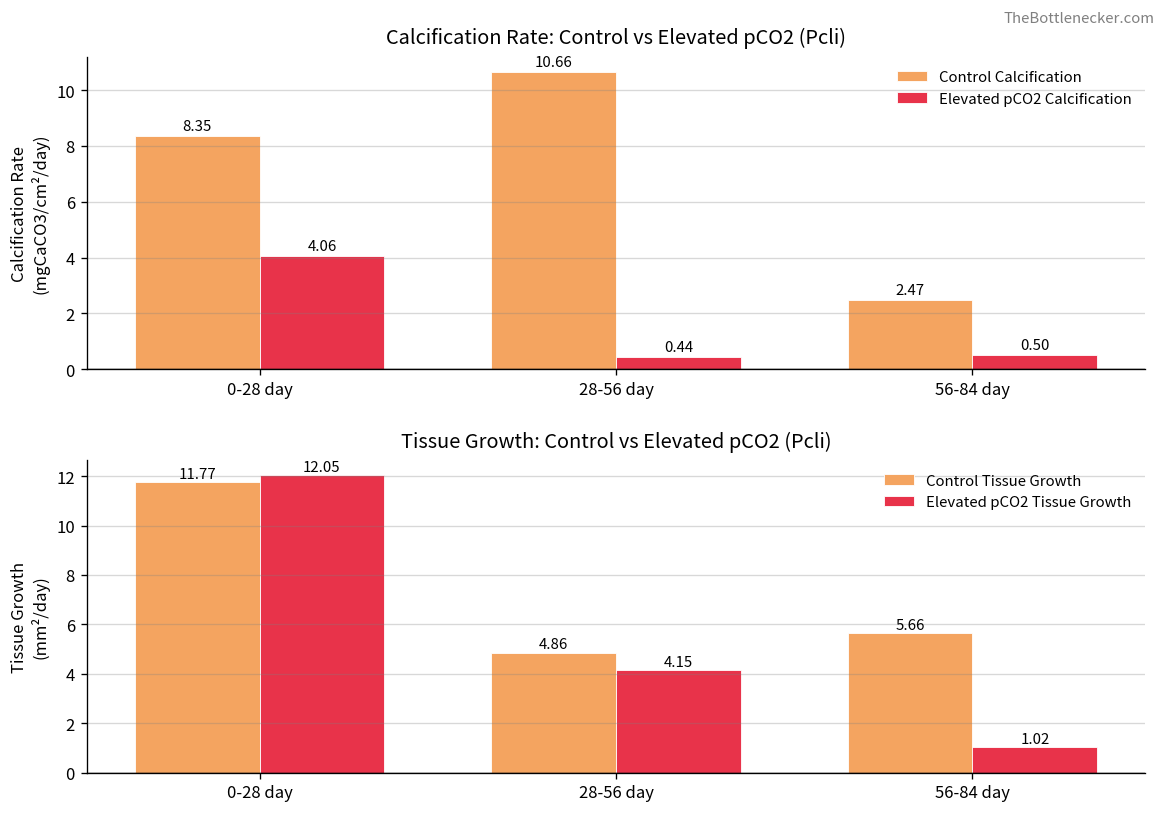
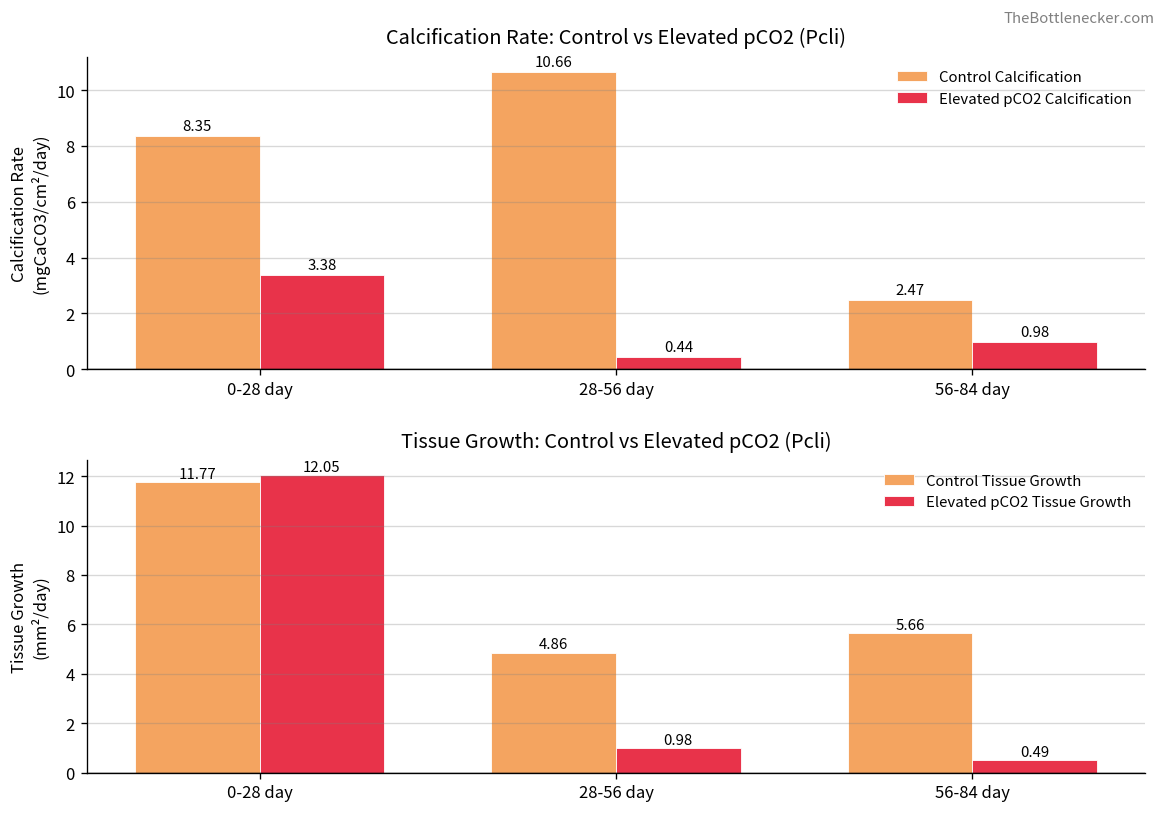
  {
    "Calcification Rate: Control vs Elevated pCO2 (Pcli)": {
      "Control Calcification": {
        "0-28 day": 8.35,
        "28-56 day": 10.66,
        "56-84 day": 2.47
      },
      "Elevated pCO2 Calcification": {
-       "0-28 day": 4.06,
+       "0-28 day": 3.38,
        "28-56 day": 0.44,
-       "56-84 day": 0.50
+       "56-84 day": 0.98
      }
    },
    "Tissue Growth: Control vs Elevated pCO2 (Pcli)": {
      "Control Tissue Growth": {
        "0-28 day": 11.77,
        "28-56 day": 4.86,
        "56-84 day": 5.66
      },
      "Elevated pCO2 Tissue Growth": {
        "0-28 day": 12.05,
-       "28-56 day": 4.15,
-       "56-84 day": 1.02
+       "28-56 day": 0.98,
+       "56-84 day": 0.49
      }
    }
  }
